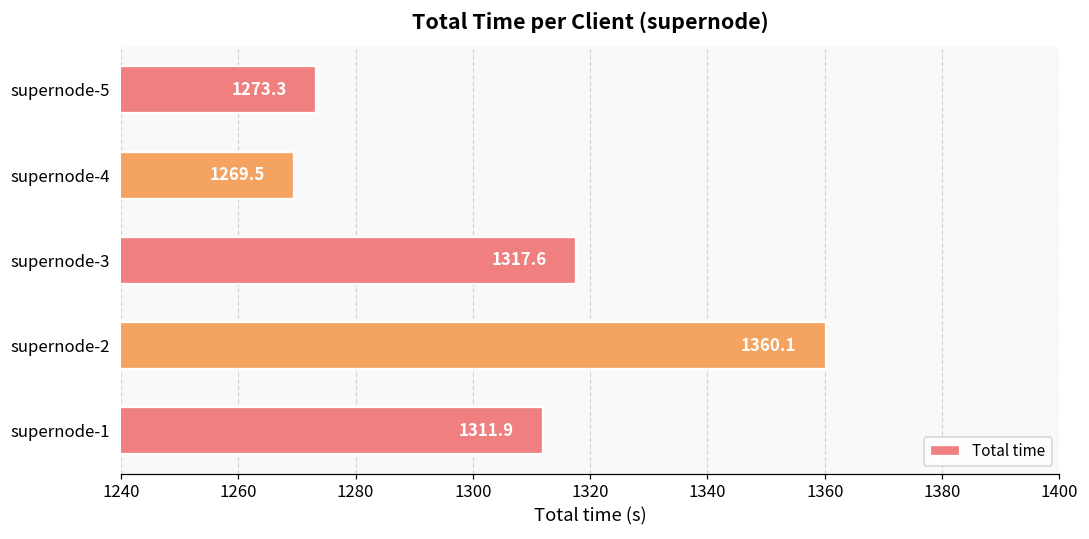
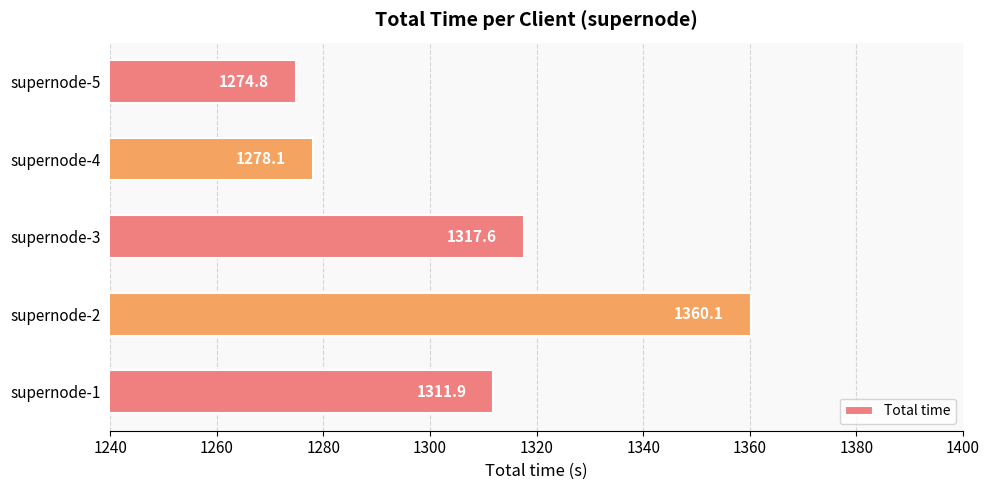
  {
-   "supernode-5": 1273.3,
-   "supernode-4": 1269.5,
+   "supernode-5": 1274.8,
+   "supernode-4": 1278.1,
    "supernode-3": 1317.6,
    "supernode-2": 1360.1,
    "supernode-1": 1311.9
  }
